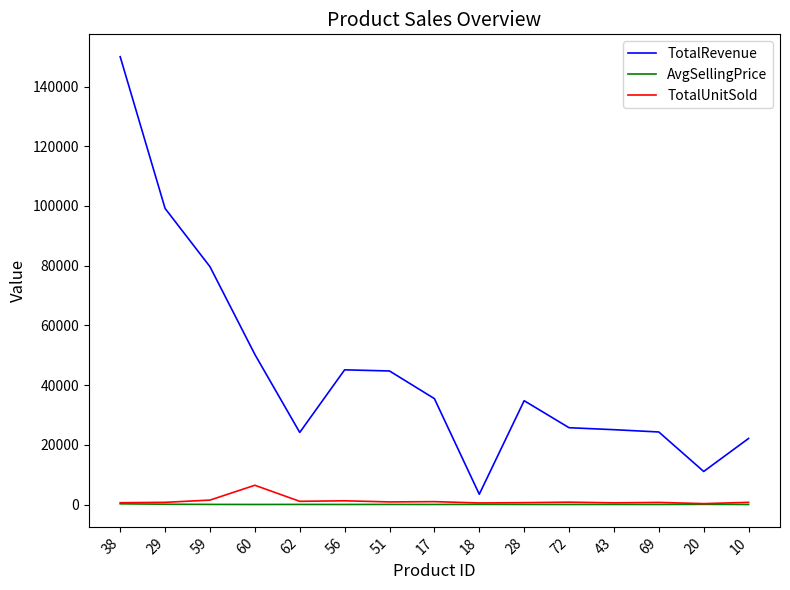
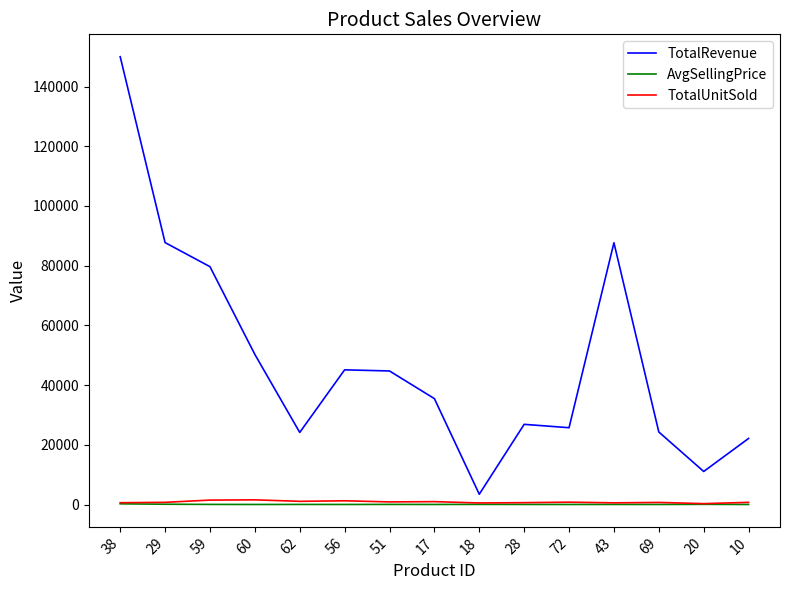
  {
    "TotalRevenue": {
      "38": 150000,
-     "29": 99000,
+     "29": 88000,
      "59": 80000,
      "60": 50000,
      "62": 24000,
      "56": 45000,
      "51": 45000,
      "17": 35000,
      "18": 3000,
-     "28": 35000,
+     "28": 27000,
      "72": 26000,
-     "43": 25000,
+     "43": 88000,
      "69": 24000,
      "20": 11000,
      "10": 22000
    },
    "AvgSellingPrice": {
      "59": 0,
      "60": 0,
      "62": 0,
      "56": 0,
      "17": 0
    },
    "TotalUnitSold": {
      "59": 1000,
-     "60": 6000,
+     "60": 2000,
      "62": 1000,
      "56": 1000,
      "17": 1000
    }
  }
